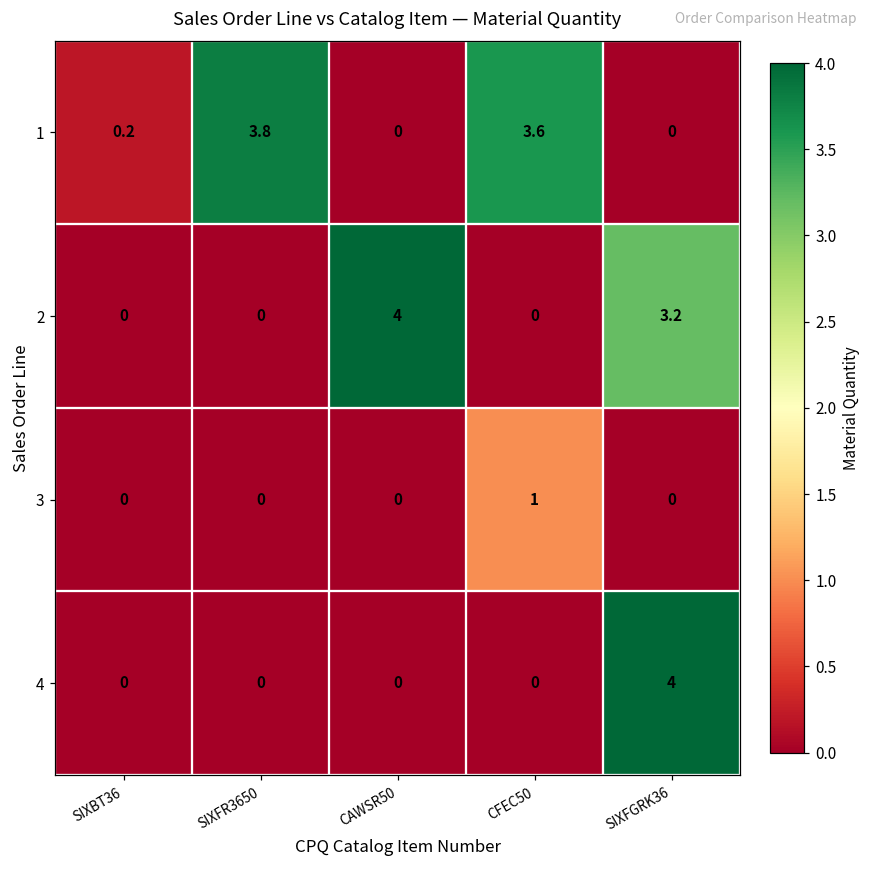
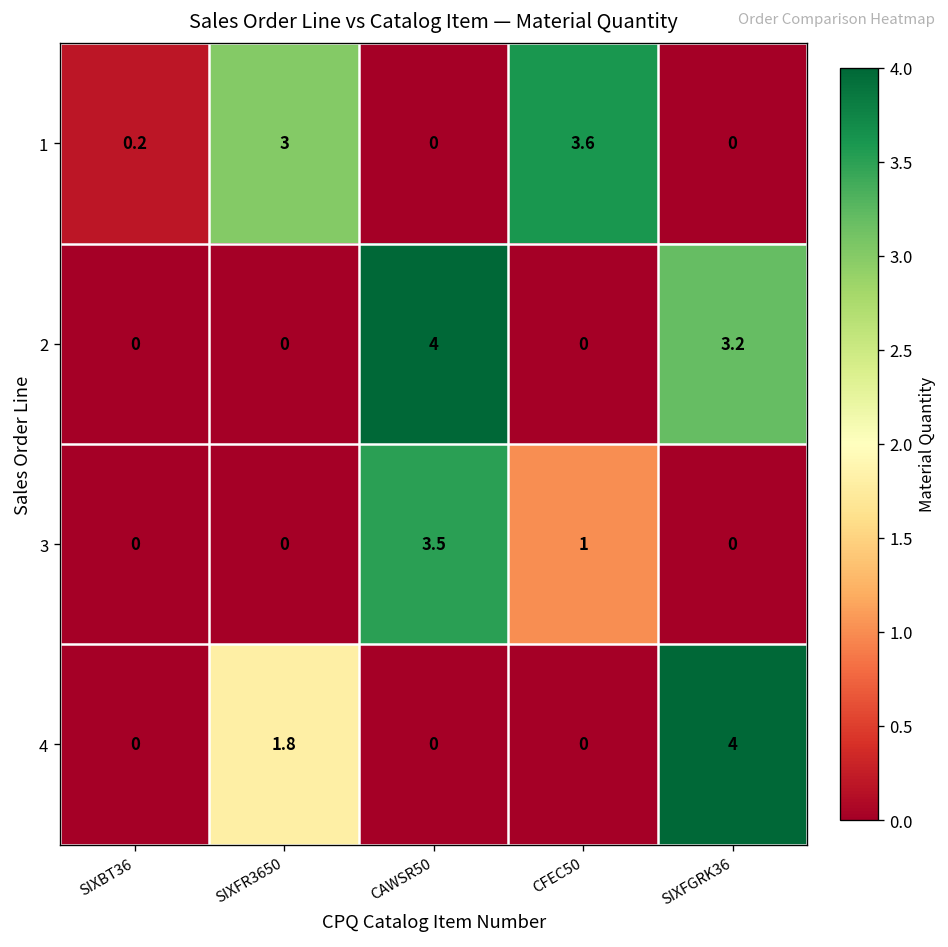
  {
    "1": {
      "SIXBT36": 0.2,
-     "SIXFR3650": 3.8,
+     "SIXFR3650": 3,
      "CAWSR50": 0,
      "CFEC50": 3.6,
      "SIXFGRK36": 0
    },
    "2": {
      "SIXBT36": 0,
      "SIXFR3650": 0,
      "CAWSR50": 4,
      "CFEC50": 0,
      "SIXFGRK36": 3.2
    },
    "3": {
      "SIXBT36": 0,
      "SIXFR3650": 0,
-     "CAWSR50": 0,
+     "CAWSR50": 3.5,
      "CFEC50": 1,
      "SIXFGRK36": 0
    },
    "4": {
      "SIXBT36": 0,
-     "SIXFR3650": 0,
+     "SIXFR3650": 1.8,
      "CAWSR50": 0,
      "CFEC50": 0,
      "SIXFGRK36": 4
    }
  }
